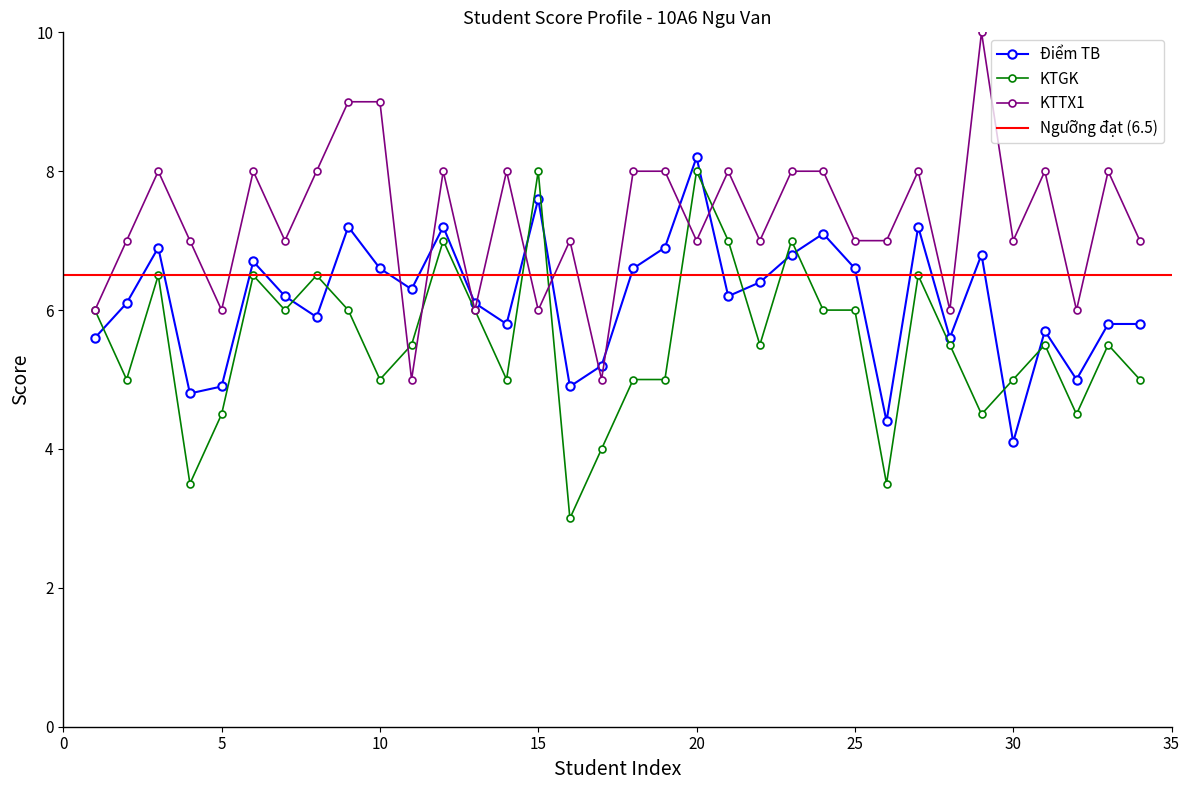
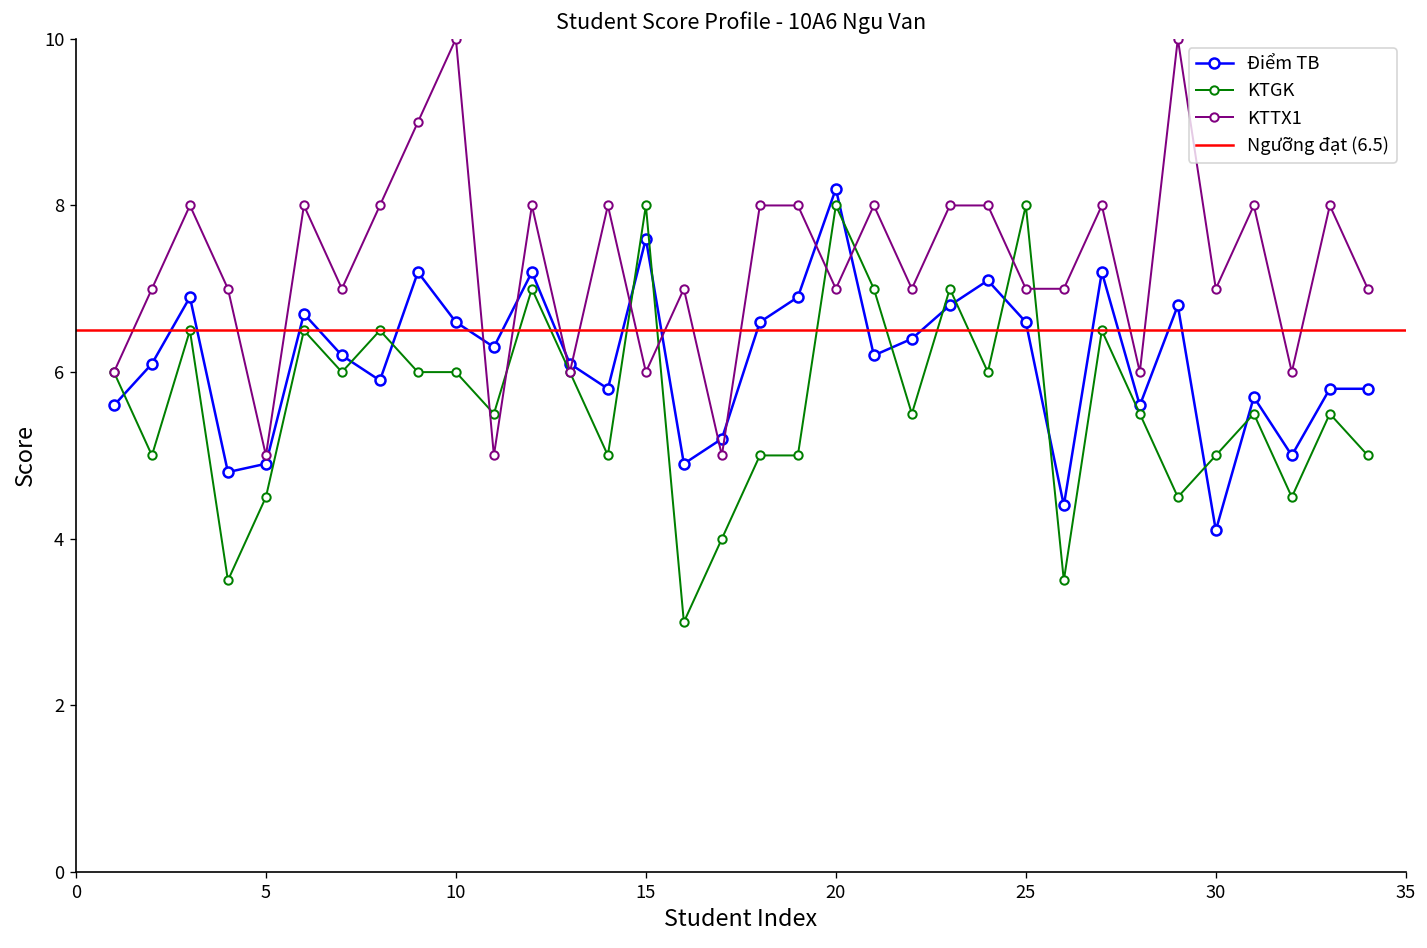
  {
    "Điểm TB": {
      "5": 4.9,
      "10": 6.6,
      "15": 7.6,
      "20": 8.2,
      "25": 6.6,
      "30": 4.1
    },
    "KTGK": {
      "5": 4.5,
-     "10": 5,
+     "10": 6,
      "15": 8,
      "20": 8,
-     "25": 6,
+     "25": 8,
      "30": 5
    },
    "KTTX1": {
-     "5": 6,
-     "10": 9,
+     "5": 5,
+     "10": 10,
      "15": 6,
      "20": 7,
      "25": 7,
      "30": 7
    }
  }
